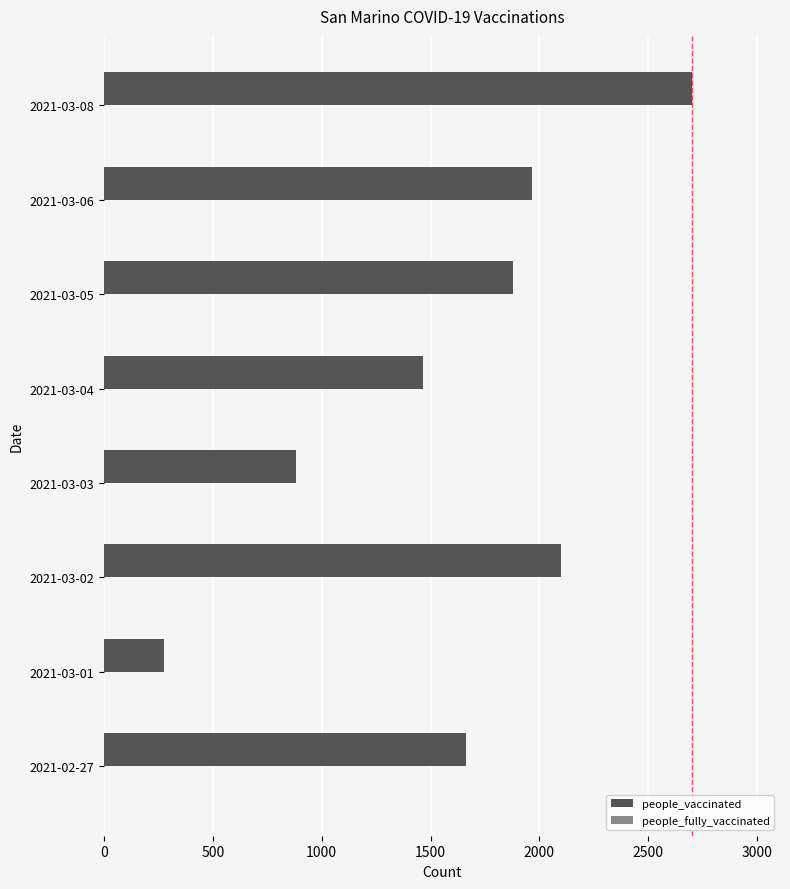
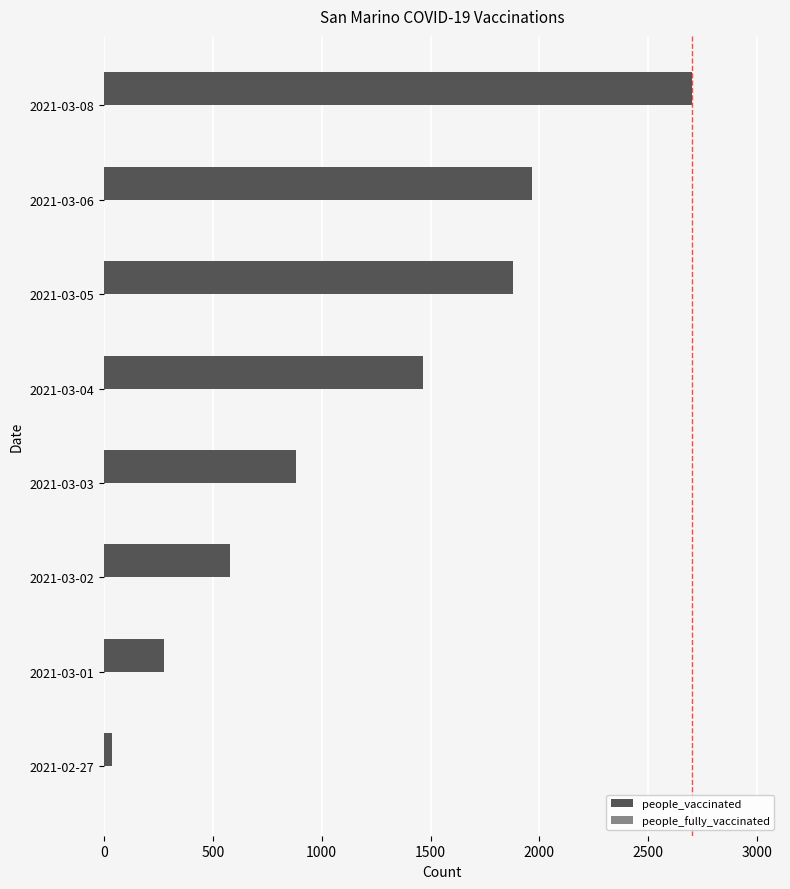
  {
    "people_vaccinated": {
      "2021-03-08": 2700,
      "2021-03-06": 1970,
      "2021-03-05": 1880,
      "2021-03-04": 1470,
      "2021-03-03": 880,
-     "2021-03-02": 2100,
+     "2021-03-02": 580,
      "2021-03-01": 280,
-     "2021-02-27": 1660
+     "2021-02-27": 40
    },
    "people_fully_vaccinated": {
      "2021-03-08": 0,
      "2021-03-06": 0,
      "2021-03-05": 0,
      "2021-03-04": 0,
      "2021-03-03": 0,
      "2021-03-02": 0,
      "2021-03-01": 0,
      "2021-02-27": 0
    }
  }
